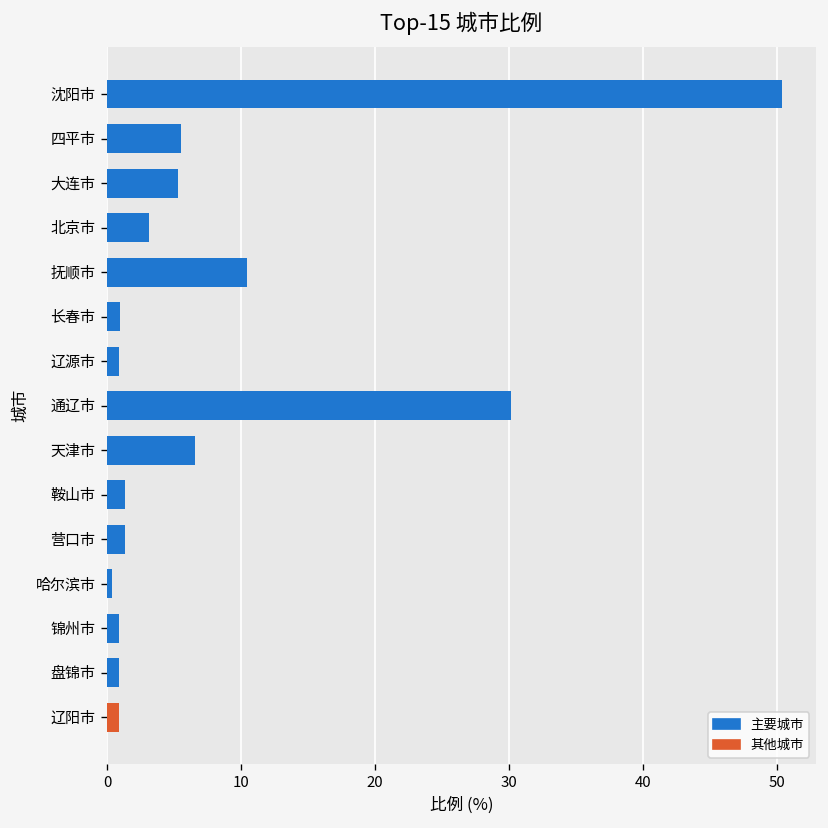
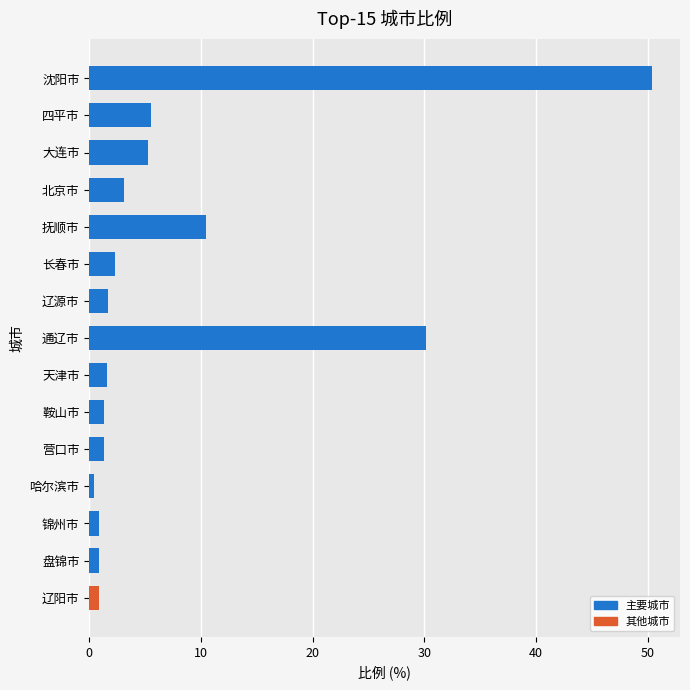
  {
    "沈阳市": 50.4,
    "四平市": 5.5,
    "大连市": 5.3,
    "北京市": 3.1,
    "抚顺市": 10.4,
-   "长春市": 1.0,
-   "辽源市": 0.9,
+   "长春市": 2.3,
+   "辽源市": 1.7,
    "通辽市": 30.1,
-   "天津市": 6.6,
+   "天津市": 1.6,
    "鞍山市": 1.4,
    "营口市": 1.3,
    "哈尔滨市": 0.4,
    "锦州市": 0.9,
    "盘锦市": 0.9,
    "辽阳市": 0.9
  }
